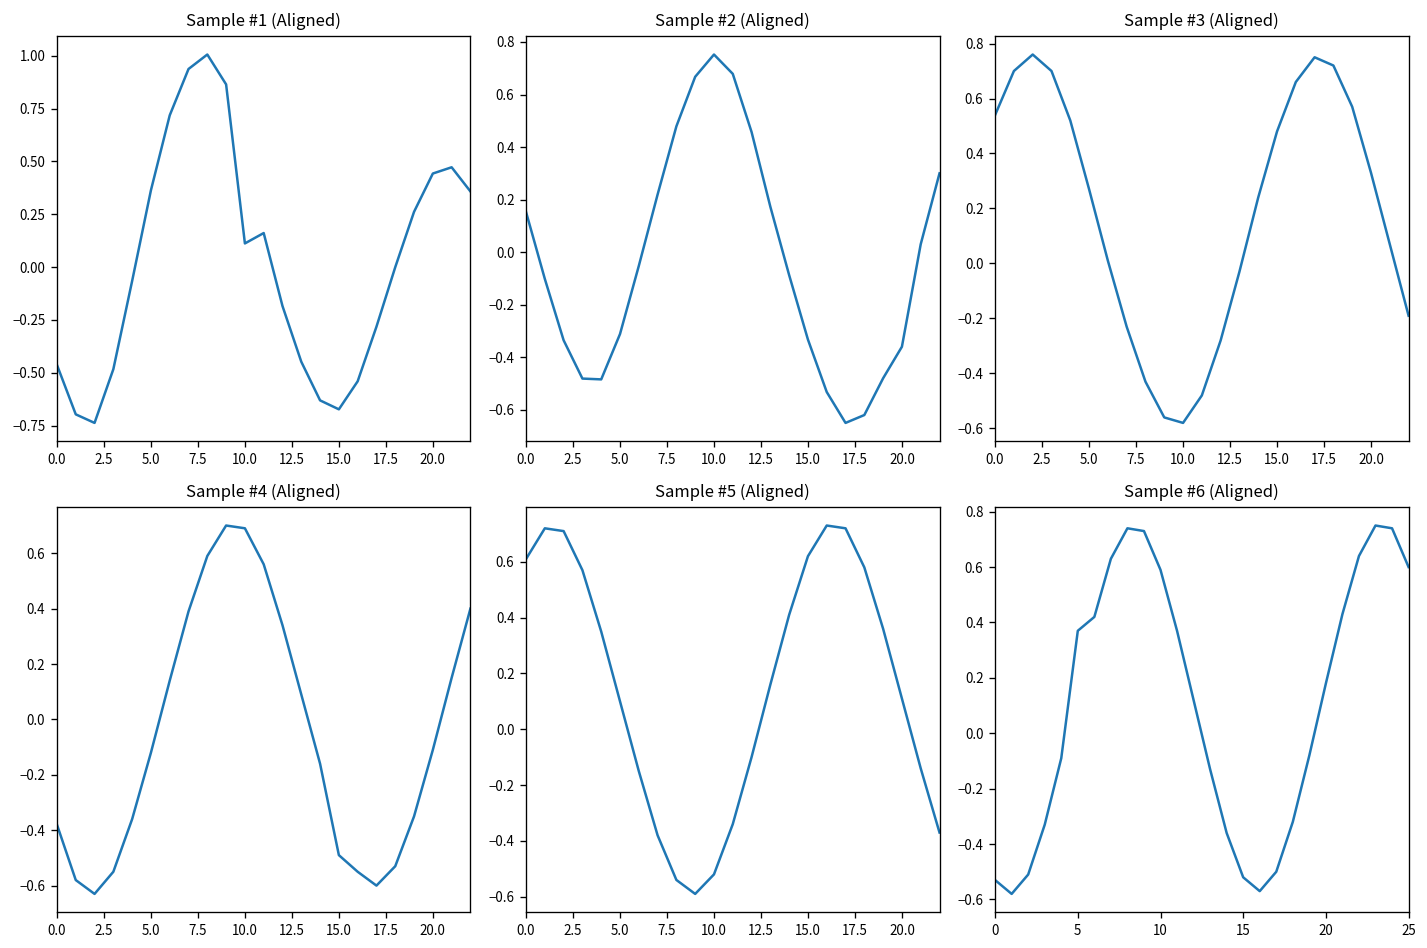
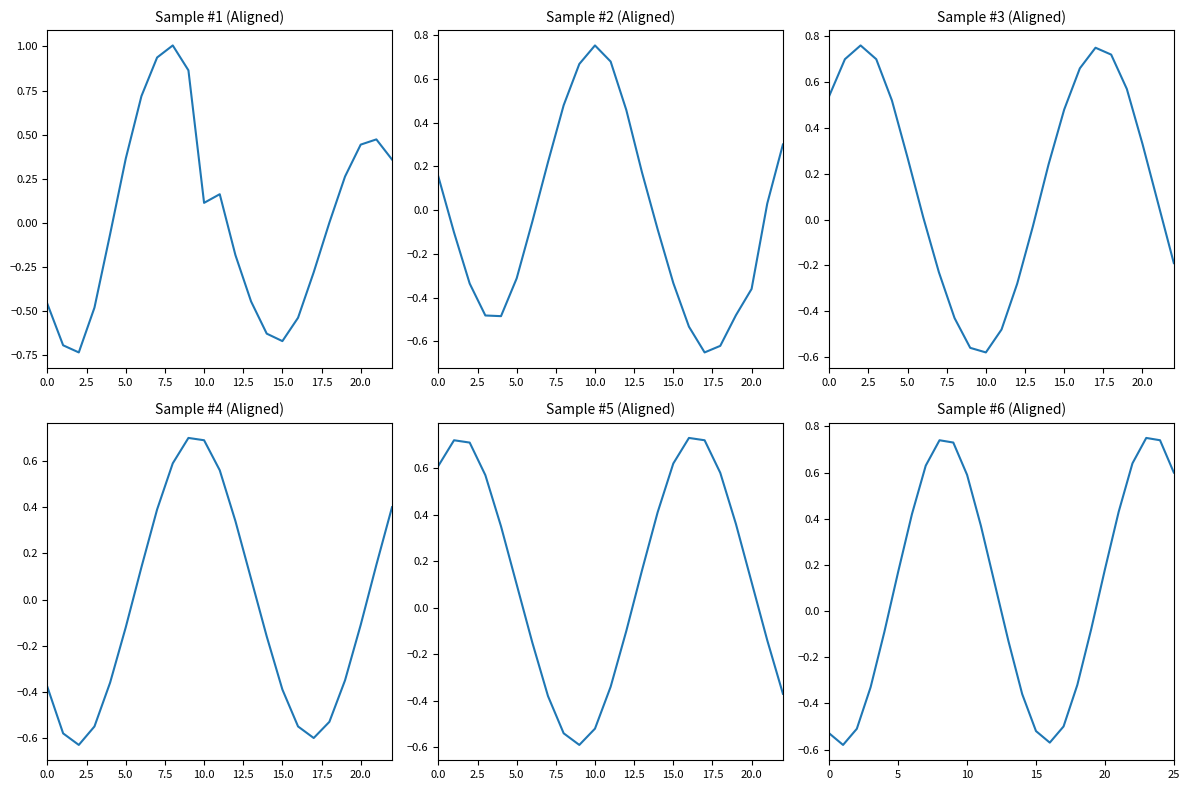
  {
    "Sample #1 (Aligned)": {
      "0.0": -0.46,
      "5.0": 0.36,
      "10.0": 0.11,
      "15.0": -0.67,
      "20.0": 0.44
    },
    "Sample #2 (Aligned)": {
      "0.0": 0.15,
      "5.0": -0.31,
      "10.0": 0.75,
      "15.0": -0.33,
      "20.0": -0.36
    },
    "Sample #3 (Aligned)": {
      "0.0": 0.54,
      "5.0": 0.27,
      "10.0": -0.58,
      "15.0": 0.48,
      "20.0": 0.33
    },
    "Sample #4 (Aligned)": {
      "0.0": -0.38,
      "5.0": -0.12,
      "10.0": 0.69,
-     "15.0": -0.49,
+     "15.0": -0.39,
      "20.0": -0.11
    },
    "Sample #5 (Aligned)": {
      "0.0": 0.61,
      "5.0": 0.10,
      "10.0": -0.52,
      "15.0": 0.62,
      "20.0": 0.11
    },
    "Sample #6 (Aligned)": {
      "0": -0.53,
-     "5": 0.37,
+     "5": 0.17,
      "10": 0.59,
      "15": -0.52,
      "20": 0.18,
      "25": 0.60
    }
  }
